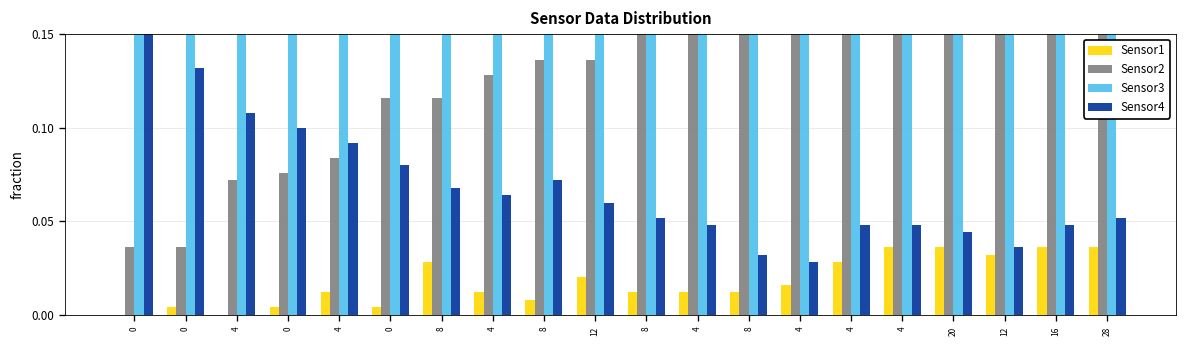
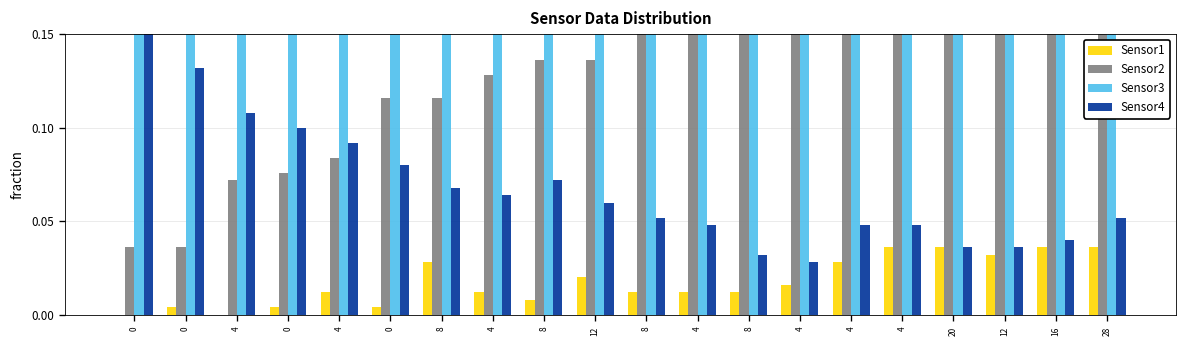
  {
    "Sensor1": {
      "20": 0.036,
      "16": 0.036,
      "28": 0.036
    },
    "Sensor4": {
-     "20": 0.044,
-     "16": 0.048,
+     "20": 0.036,
+     "16": 0.040,
      "28": 0.052
    }
  }
